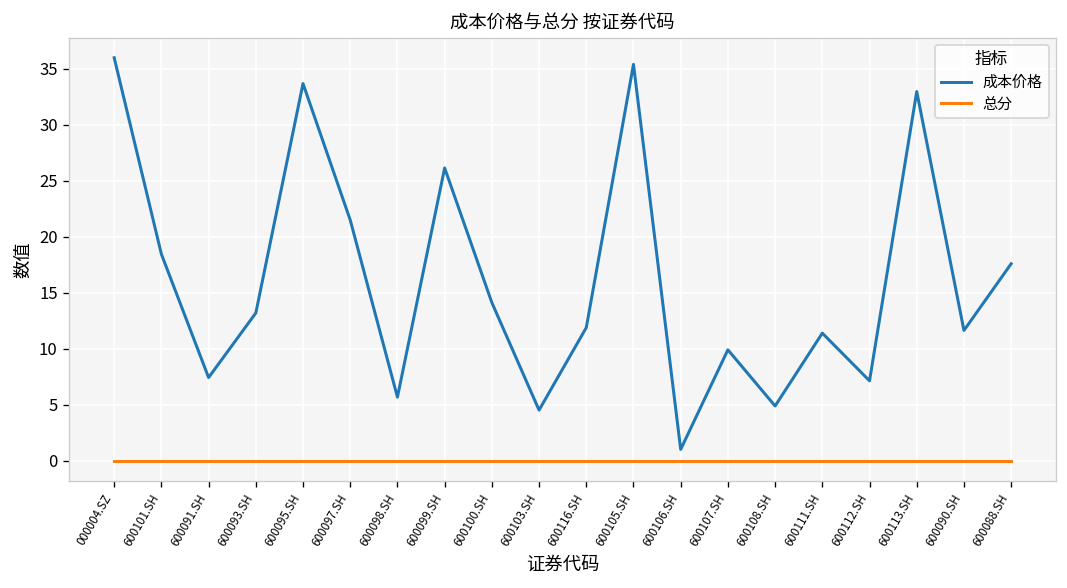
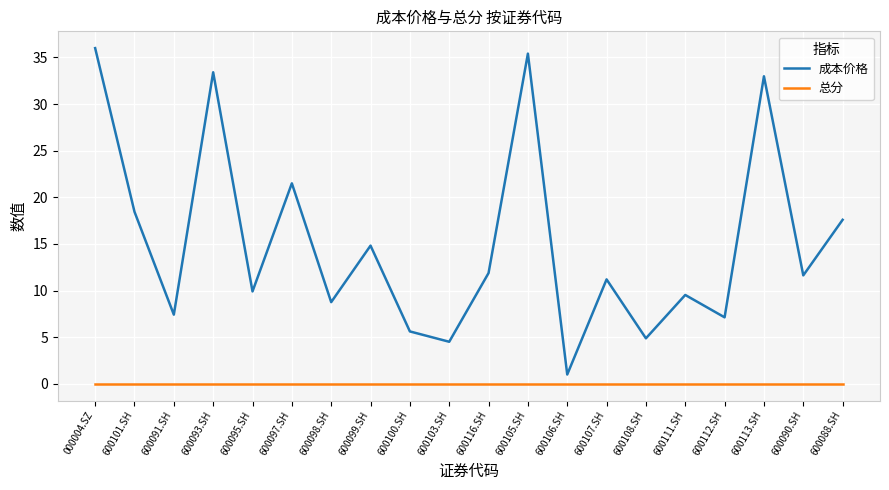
  {
    "成本价格": {
      "000004.SZ": 36,
      "600101.SH": 18,
      "600091.SH": 7,
-     "600093.SH": 13,
-     "600095.SH": 34,
+     "600093.SH": 33,
+     "600095.SH": 10,
      "600097.SH": 22,
-     "600098.SH": 6,
-     "600099.SH": 26,
-     "600100.SH": 14,
+     "600098.SH": 9,
+     "600099.SH": 15,
+     "600100.SH": 6,
      "600103.SH": 5,
      "600116.SH": 12,
      "600105.SH": 35,
      "600106.SH": 1,
-     "600107.SH": 10,
+     "600107.SH": 11,
      "600108.SH": 5,
-     "600111.SH": 11,
+     "600111.SH": 10,
      "600112.SH": 7,
      "600113.SH": 33,
      "600090.SH": 12,
      "600088.SH": 18
    },
    "总分": {
      "000004.SZ": 0,
      "600101.SH": 0,
      "600091.SH": 0,
      "600093.SH": 0,
      "600095.SH": 0,
      "600097.SH": 0,
      "600098.SH": 0,
      "600099.SH": 0,
      "600100.SH": 0,
      "600103.SH": 0,
      "600116.SH": 0,
      "600105.SH": 0,
      "600106.SH": 0,
      "600107.SH": 0,
      "600108.SH": 0,
      "600111.SH": 0,
      "600112.SH": 0,
      "600113.SH": 0,
      "600090.SH": 0,
      "600088.SH": 0
    }
  }
